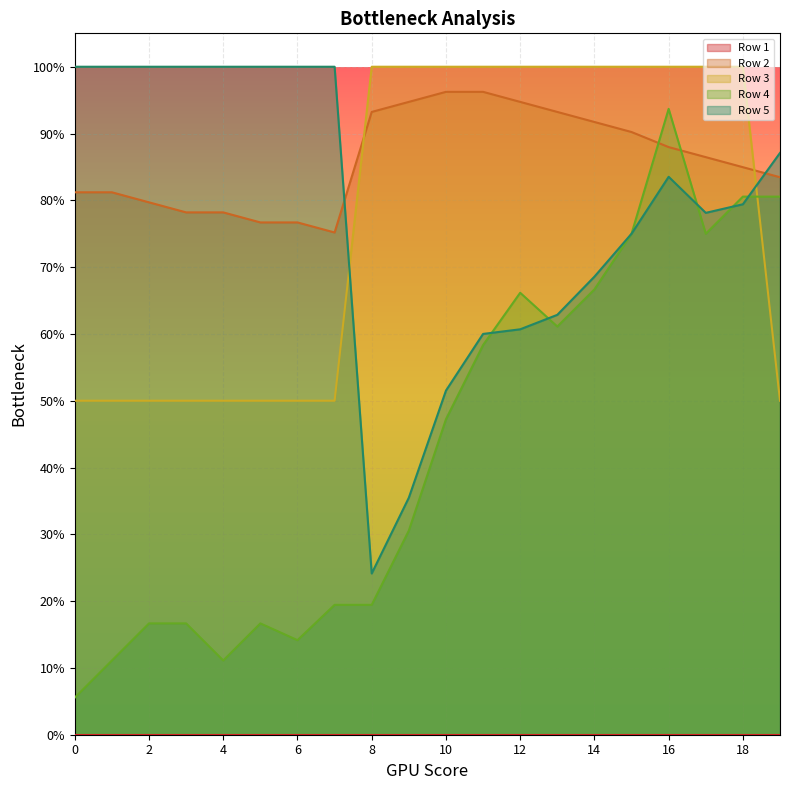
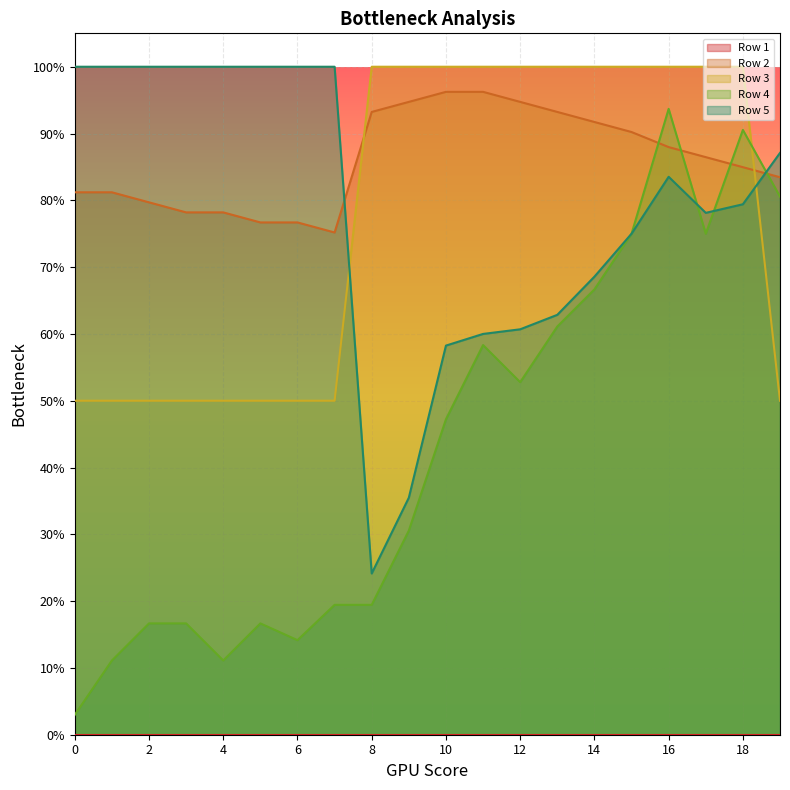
  {
    "Row 4": {
-     "0": "6%",
+     "0": "3%",
      "2": "17%",
      "4": "11%",
      "6": "14%",
      "8": "19%",
      "10": "47%",
-     "12": "66%",
+     "12": "53%",
      "14": "67%",
      "16": "94%",
-     "18": "81%"
+     "18": "91%"
    },
    "Row 5": {
      "0": "100%",
      "2": "100%",
      "4": "100%",
      "6": "100%",
      "8": "24%",
-     "10": "52%",
+     "10": "58%",
      "12": "61%",
      "14": "69%",
      "16": "84%",
      "18": "79%"
    }
  }
